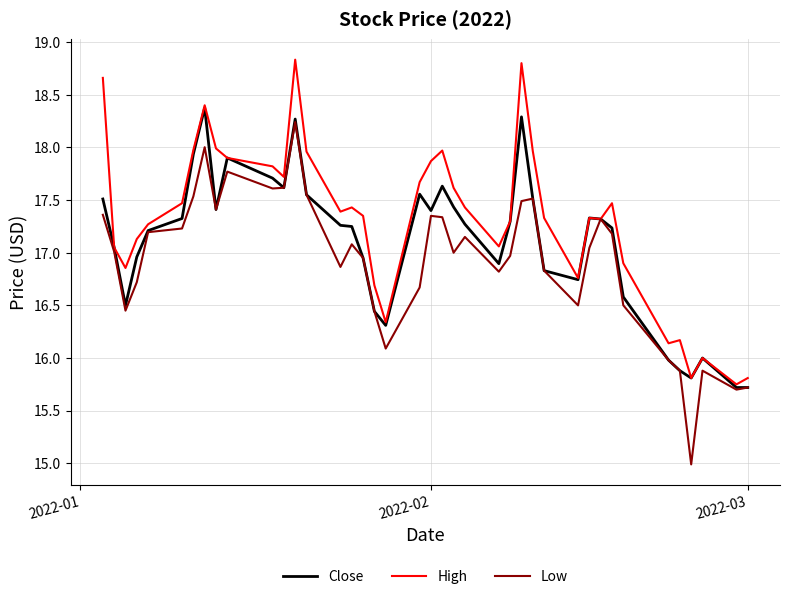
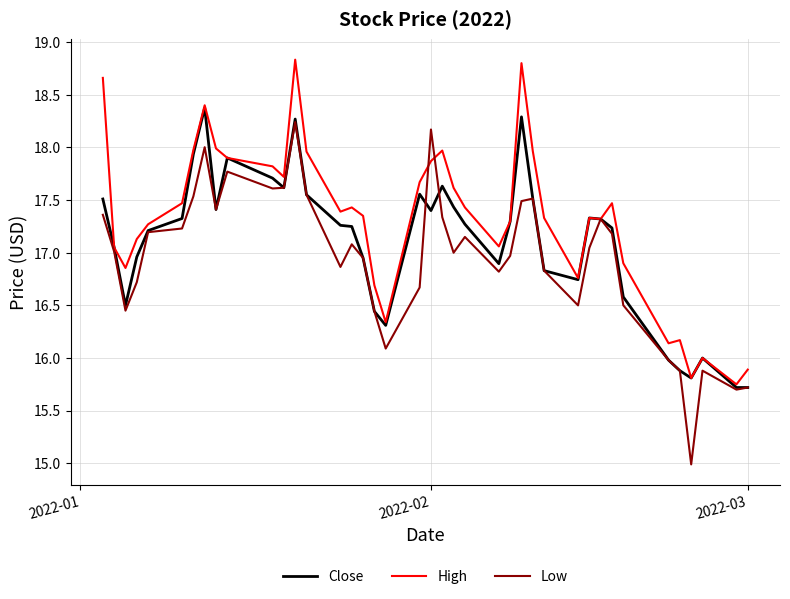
  {
    "Close": {
      "2022-02": 17.40
    },
    "High": {
      "2022-02": 17.87,
-     "2022-03": 15.81
+     "2022-03": 15.89
    },
    "Low": {
-     "2022-02": 17.35
+     "2022-02": 18.17
    }
  }
